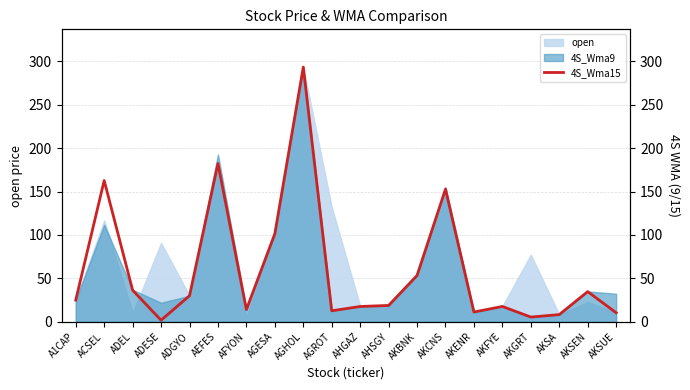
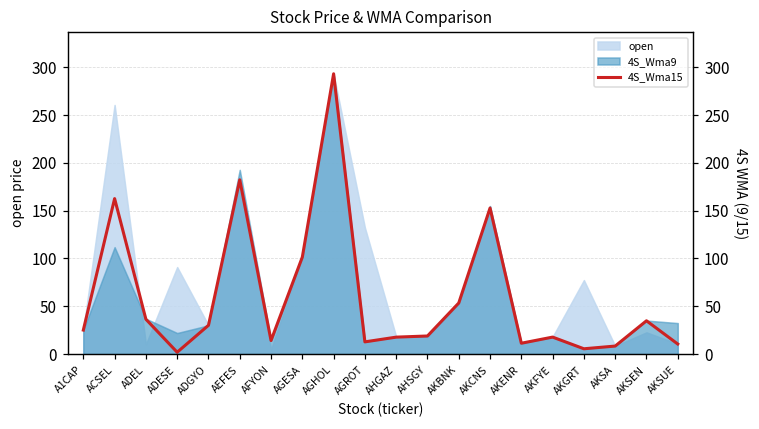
  {
    "open": {
-     "ACSEL": 120,
+     "ACSEL": 260,
      "ADEL": 10,
      "ADESE": 90,
      "AFYON": 0,
      "AGROT": 130,
      "AKGRT": 80,
      "AKSEN": 20
    },
    "4S_Wma15": {
      "ACSEL": 160,
      "ADESE": 0
    },
    "4S_Wma9": {
      "ACSEL": 110,
      "ADESE": 20,
      "AEFES": 190,
      "AKSUE": 30
    }
  }
